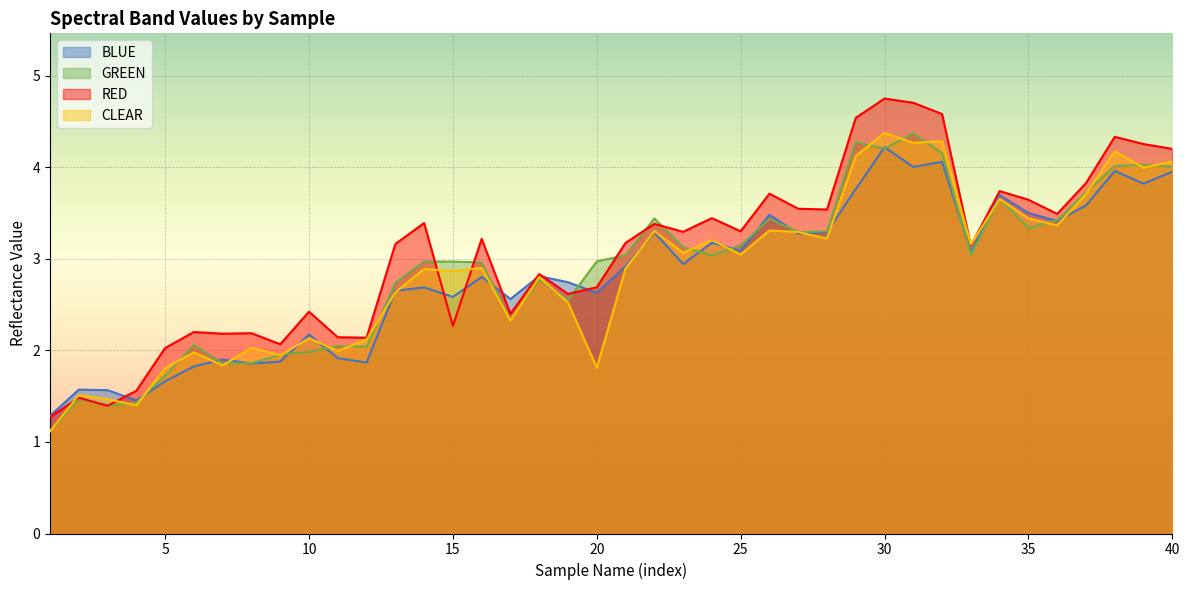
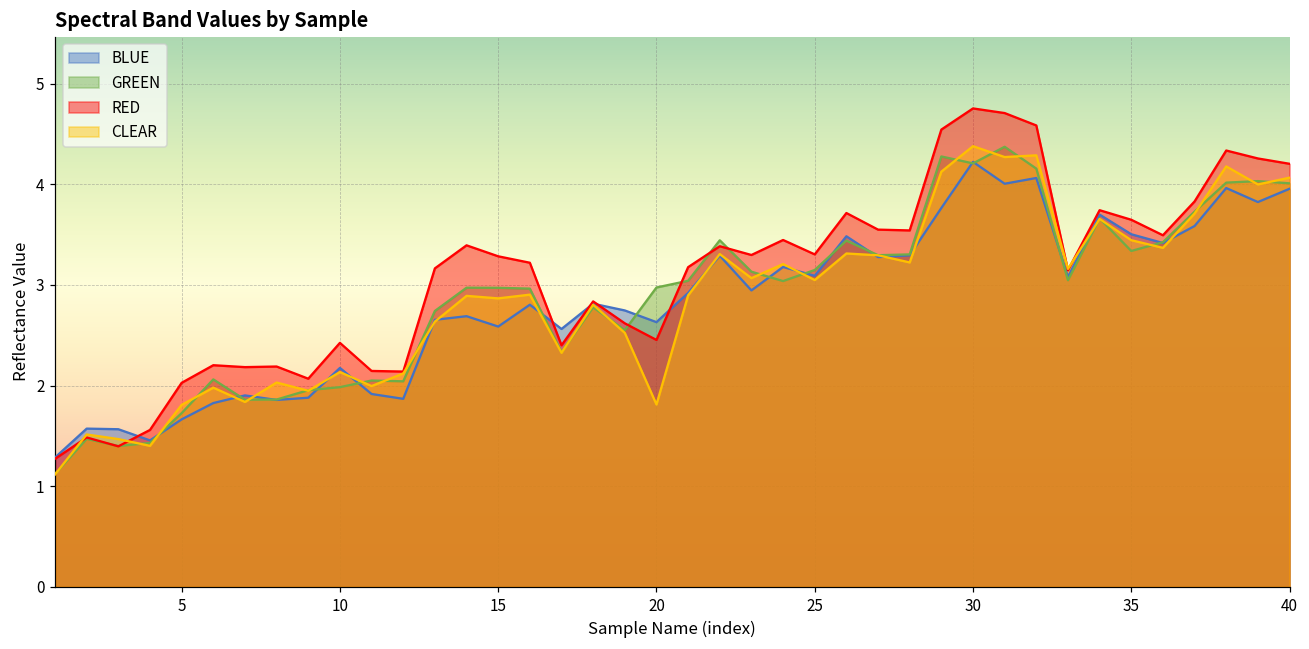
  {
    "BLUE": {
      "5": 1.7,
      "10": 2.2,
      "15": 2.6,
      "20": 2.6,
      "25": 3.1,
      "35": 3.5,
      "40": 4.0
    },
    "GREEN": {
      "5": 1.7,
      "10": 2.0,
      "15": 3.0,
      "20": 3.0,
      "25": 3.1,
      "35": 3.3,
      "40": 4.0
    },
    "RED": {
      "5": 2.0,
      "10": 2.4,
-     "15": 2.3,
-     "20": 2.7,
+     "15": 3.3,
+     "20": 2.5,
      "25": 3.3,
      "30": 4.8,
      "35": 3.6,
      "40": 4.2
    },
    "CLEAR": {
      "5": 1.8,
      "10": 2.1,
      "15": 2.9,
      "20": 1.8,
      "25": 3.0,
      "30": 4.4,
      "35": 3.4,
      "40": 4.1
    }
  }
